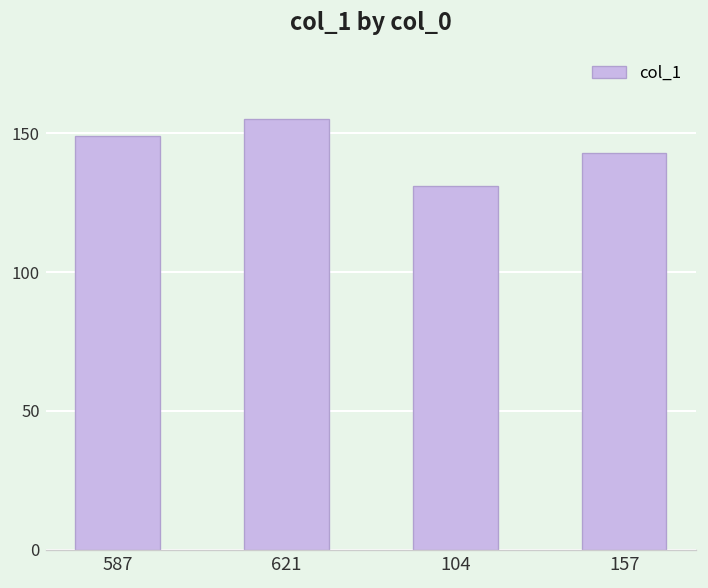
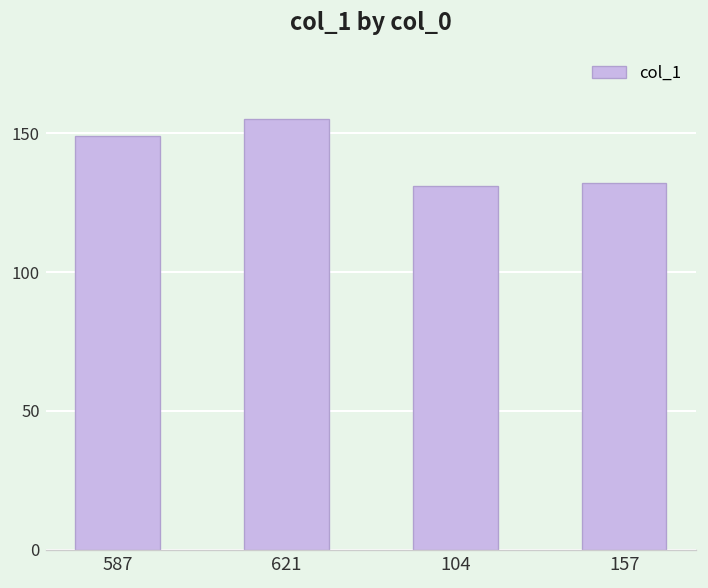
  {
    "587": 149,
    "621": 155,
    "104": 131,
-   "157": 143
+   "157": 132
  }
